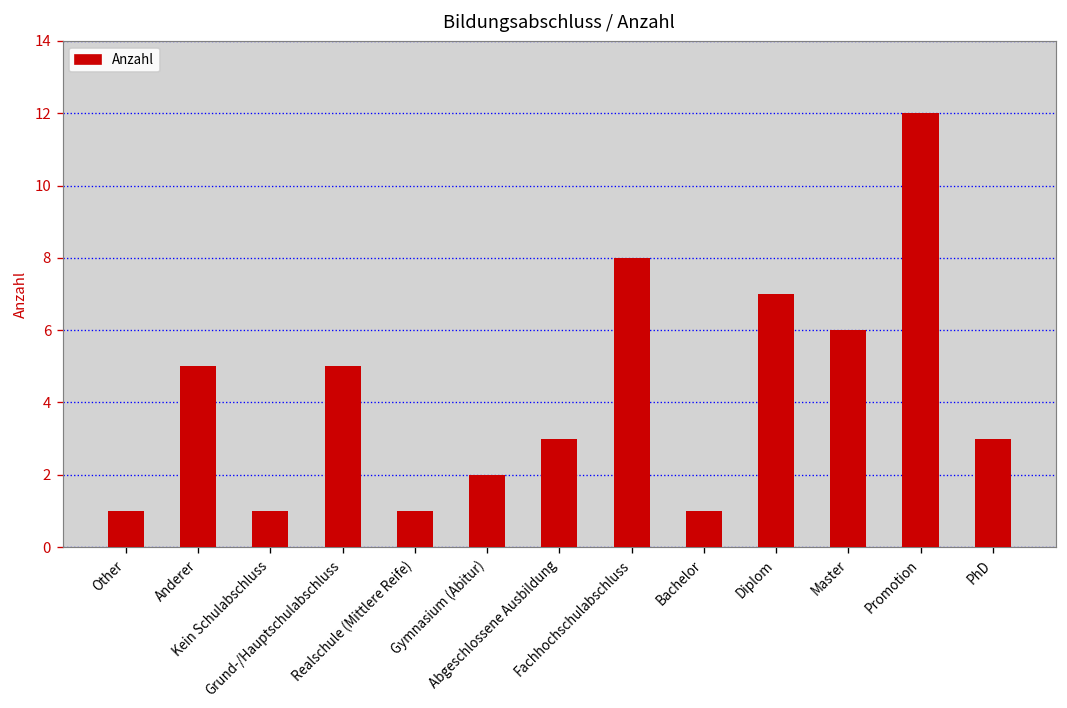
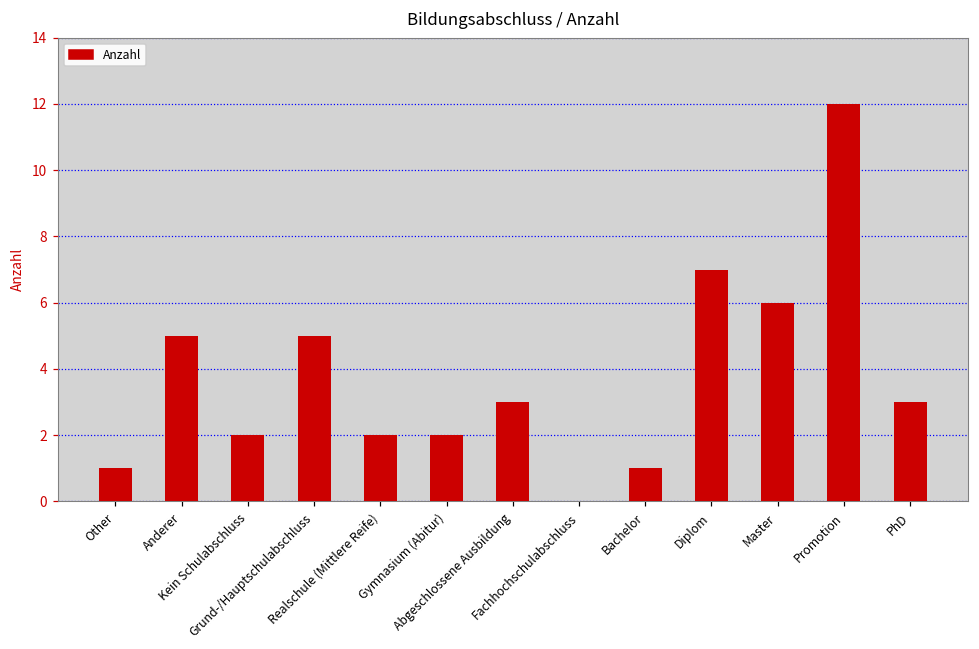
  {
    "Other": 1,
    "Anderer": 5,
-   "Kein Schulabschluss": 1,
+   "Kein Schulabschluss": 2,
    "Grund-/Hauptschulabschluss": 5,
-   "Realschule (Mittlere Reife)": 1,
+   "Realschule (Mittlere Reife)": 2,
    "Gymnasium (Abitur)": 2,
    "Abgeschlossene Ausbildung": 3,
-   "Fachhochschulabschluss": 8,
+   "Fachhochschulabschluss": 0,
    "Bachelor": 1,
    "Diplom": 7,
    "Master": 6,
    "Promotion": 12,
    "PhD": 3
  }
